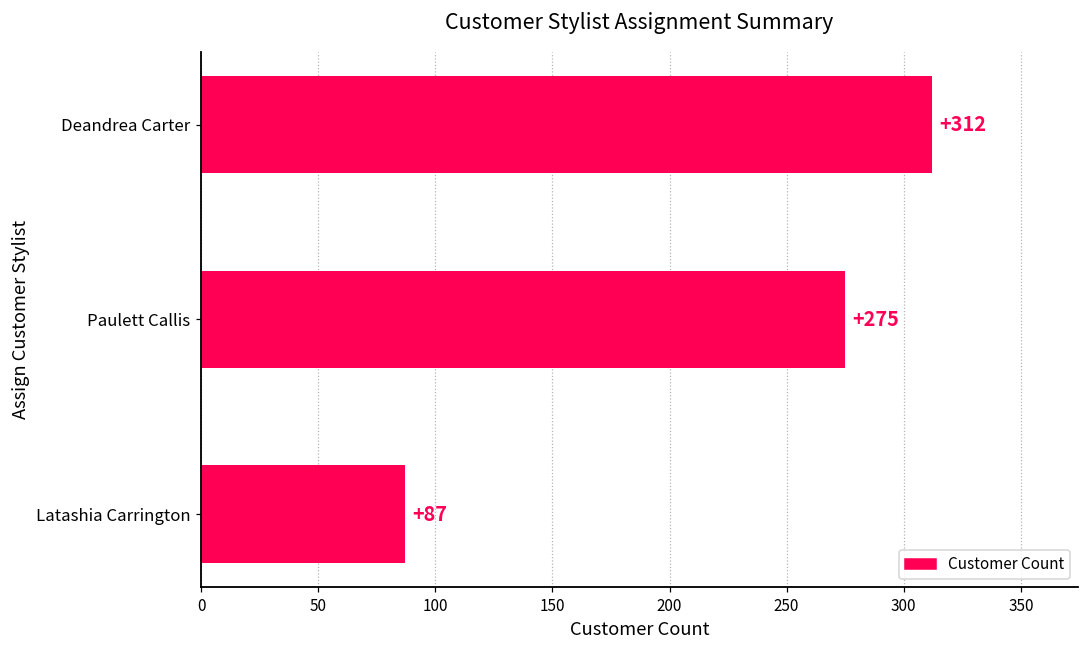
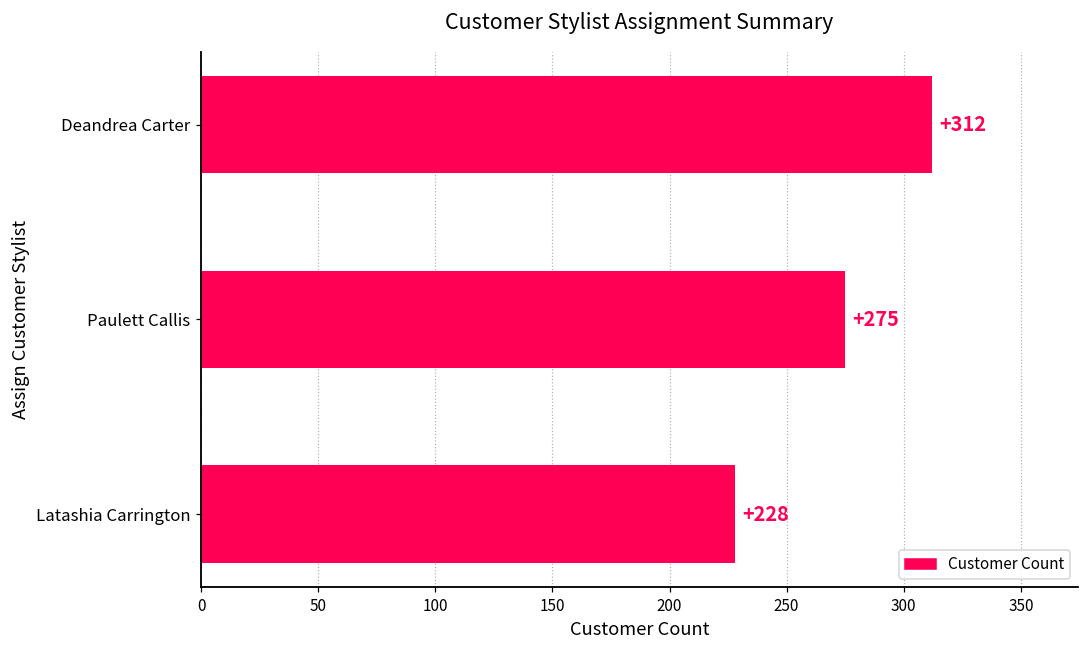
  {
    "Deandrea Carter": "+312",
    "Paulett Callis": "+275",
-   "Latashia Carrington": "+87"
+   "Latashia Carrington": "+228"
  }
